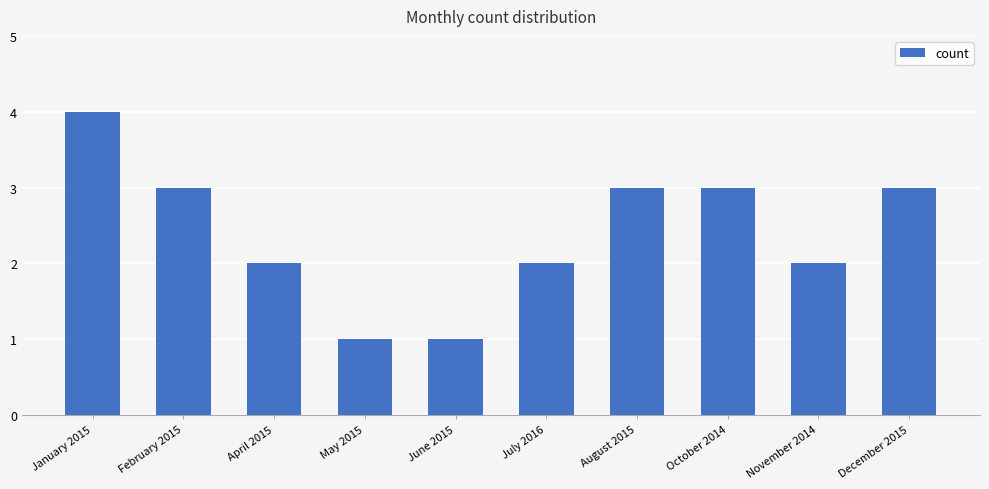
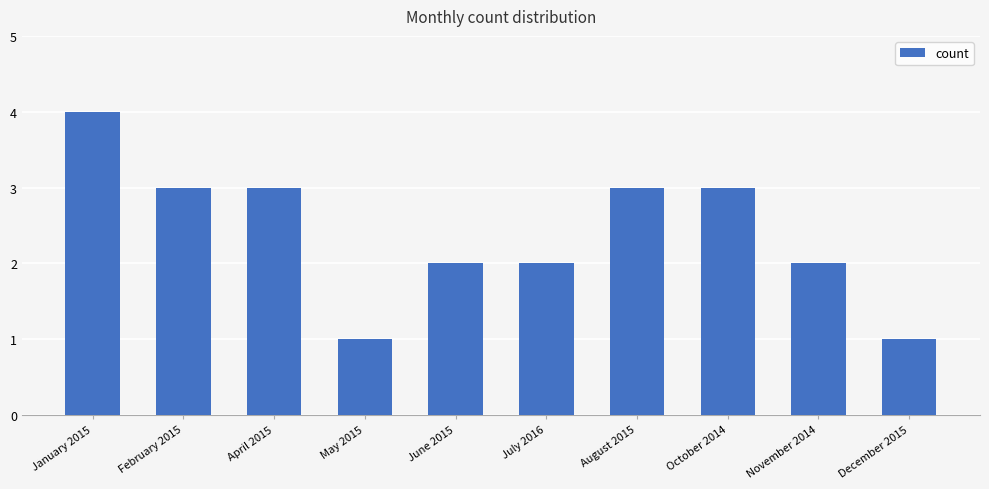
  {
    "January 2015": 4,
    "February 2015": 3,
-   "April 2015": 2,
+   "April 2015": 3,
    "May 2015": 1,
-   "June 2015": 1,
+   "June 2015": 2,
    "July 2016": 2,
    "August 2015": 3,
    "October 2014": 3,
    "November 2014": 2,
-   "December 2015": 3
+   "December 2015": 1
  }
